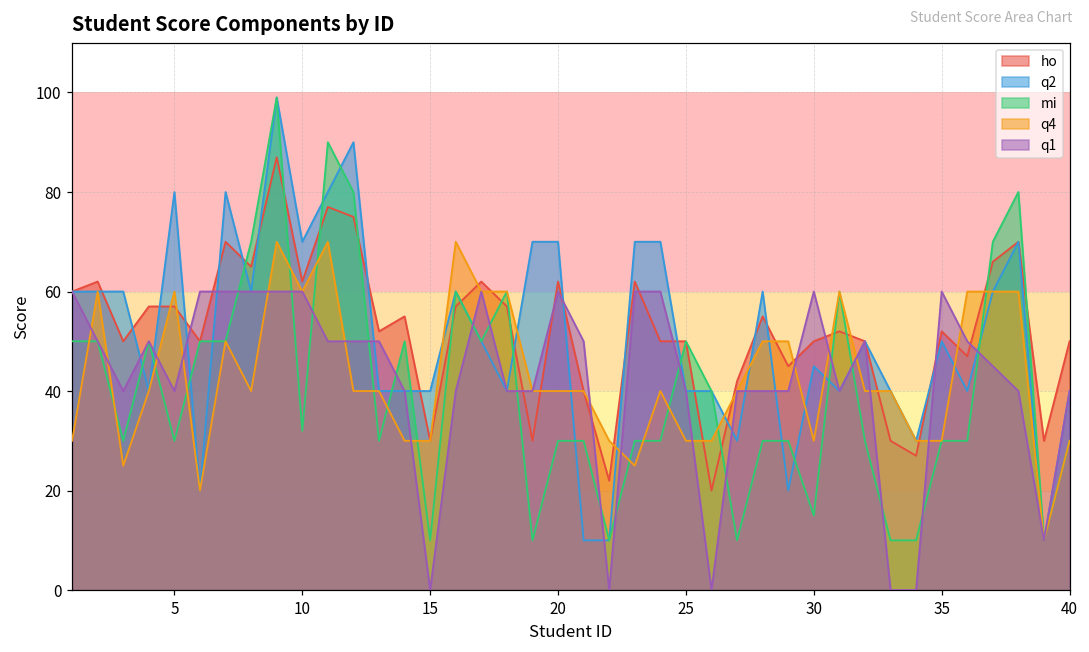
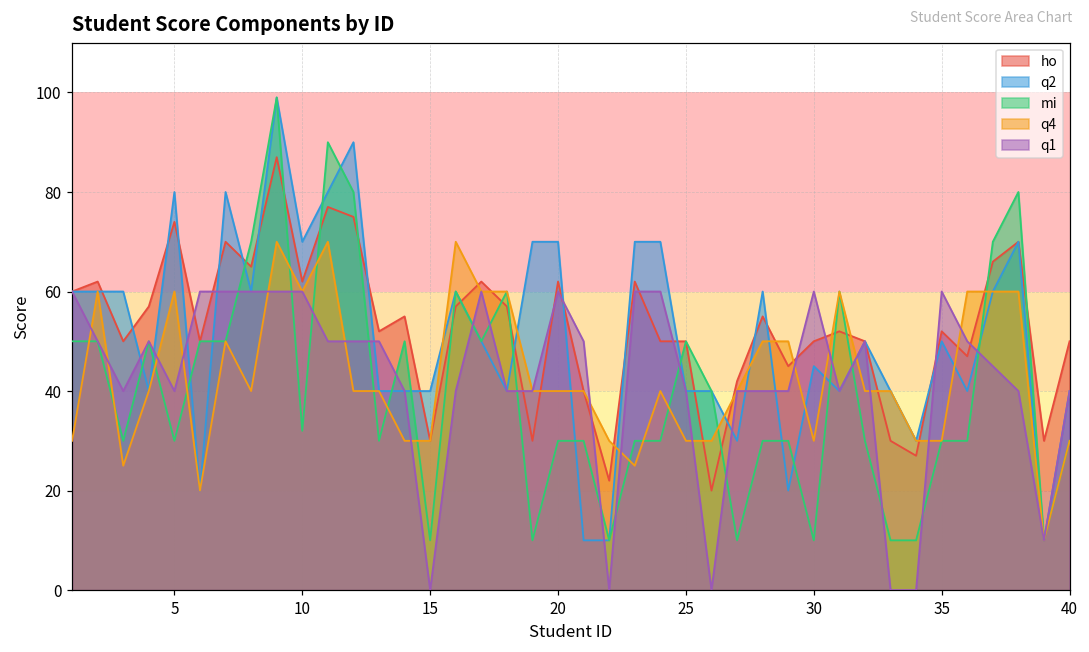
  {
    "ho": {
-     "5": 57,
+     "5": 74,
      "10": 62,
      "20": 62,
      "30": 50,
      "35": 52,
      "40": 50
    },
    "q2": {
      "5": 80,
      "10": 70,
      "15": 40,
      "20": 70,
      "30": 45,
      "35": 50
    },
    "mi": {
      "5": 30,
      "10": 32,
      "15": 10,
      "20": 30,
-     "30": 15
+     "30": 10
    },
    "q4": {
      "5": 60,
      "20": 40,
      "25": 30,
      "30": 30
    },
    "q1": {
      "5": 40,
      "15": 0,
      "20": 60,
      "30": 60,
      "35": 60
    }
  }
